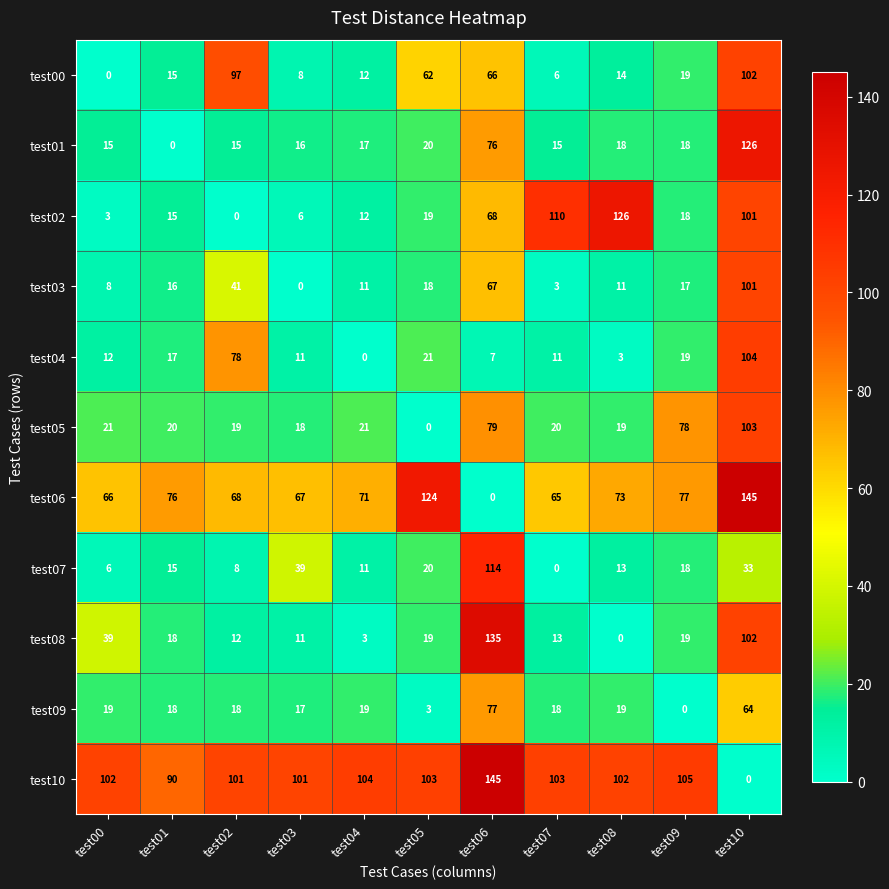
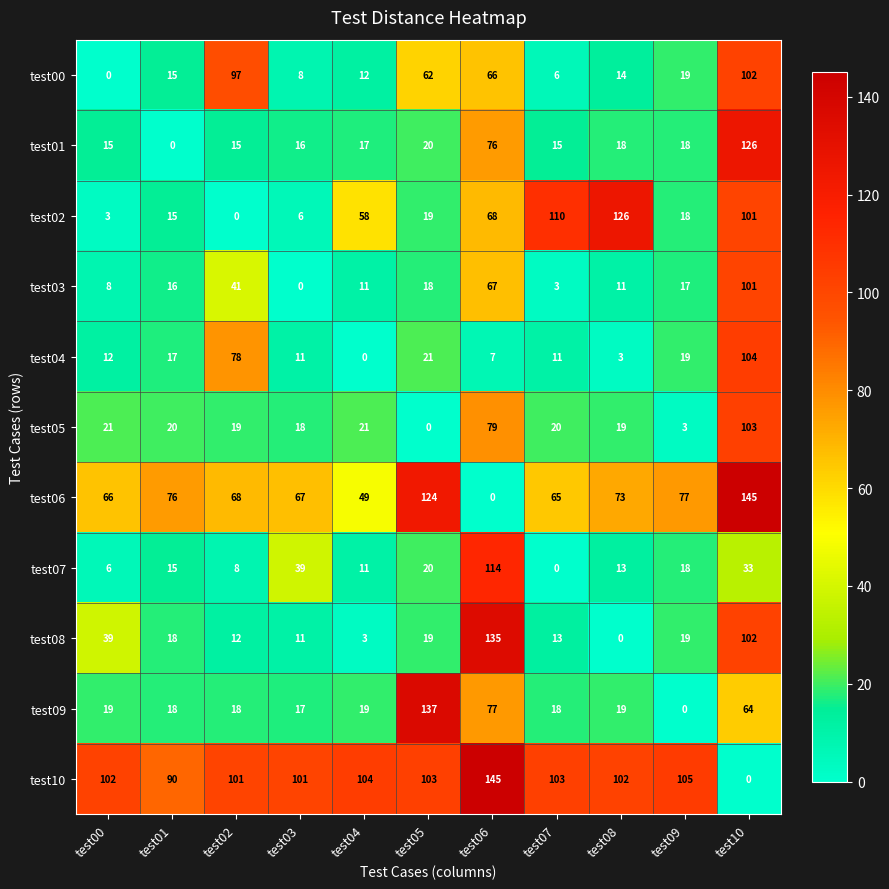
  {
    "test00": {
      "test00": 0,
      "test01": 15,
      "test02": 97,
      "test03": 8,
      "test04": 12,
      "test05": 62,
      "test06": 66,
      "test07": 6,
      "test08": 14,
      "test09": 19,
      "test10": 102
    },
    "test01": {
      "test00": 15,
      "test01": 0,
      "test02": 15,
      "test03": 16,
      "test04": 17,
      "test05": 20,
      "test06": 76,
      "test07": 15,
      "test08": 18,
      "test09": 18,
      "test10": 126
    },
    "test02": {
      "test00": 3,
      "test01": 15,
      "test02": 0,
      "test03": 6,
-     "test04": 12,
+     "test04": 58,
      "test05": 19,
      "test06": 68,
      "test07": 110,
      "test08": 126,
      "test09": 18,
      "test10": 101
    },
    "test03": {
      "test00": 8,
      "test01": 16,
      "test02": 41,
      "test03": 0,
      "test04": 11,
      "test05": 18,
      "test06": 67,
      "test07": 3,
      "test08": 11,
      "test09": 17,
      "test10": 101
    },
    "test04": {
      "test00": 12,
      "test01": 17,
      "test02": 78,
      "test03": 11,
      "test04": 0,
      "test05": 21,
      "test06": 7,
      "test07": 11,
      "test08": 3,
      "test09": 19,
      "test10": 104
    },
    "test05": {
      "test00": 21,
      "test01": 20,
      "test02": 19,
      "test03": 18,
      "test04": 21,
      "test05": 0,
      "test06": 79,
      "test07": 20,
      "test08": 19,
-     "test09": 78,
+     "test09": 3,
      "test10": 103
    },
    "test06": {
      "test00": 66,
      "test01": 76,
      "test02": 68,
      "test03": 67,
-     "test04": 71,
+     "test04": 49,
      "test05": 124,
      "test06": 0,
      "test07": 65,
      "test08": 73,
      "test09": 77,
      "test10": 145
    },
    "test07": {
      "test00": 6,
      "test01": 15,
      "test02": 8,
      "test03": 39,
      "test04": 11,
      "test05": 20,
      "test06": 114,
      "test07": 0,
      "test08": 13,
      "test09": 18,
      "test10": 33
    },
    "test08": {
      "test00": 39,
      "test01": 18,
      "test02": 12,
      "test03": 11,
      "test04": 3,
      "test05": 19,
      "test06": 135,
      "test07": 13,
      "test08": 0,
      "test09": 19,
      "test10": 102
    },
    "test09": {
      "test00": 19,
      "test01": 18,
      "test02": 18,
      "test03": 17,
      "test04": 19,
-     "test05": 3,
+     "test05": 137,
      "test06": 77,
      "test07": 18,
      "test08": 19,
      "test09": 0,
      "test10": 64
    },
    "test10": {
      "test00": 102,
      "test01": 90,
      "test02": 101,
      "test03": 101,
      "test04": 104,
      "test05": 103,
      "test06": 145,
      "test07": 103,
      "test08": 102,
      "test09": 105,
      "test10": 0
    }
  }
